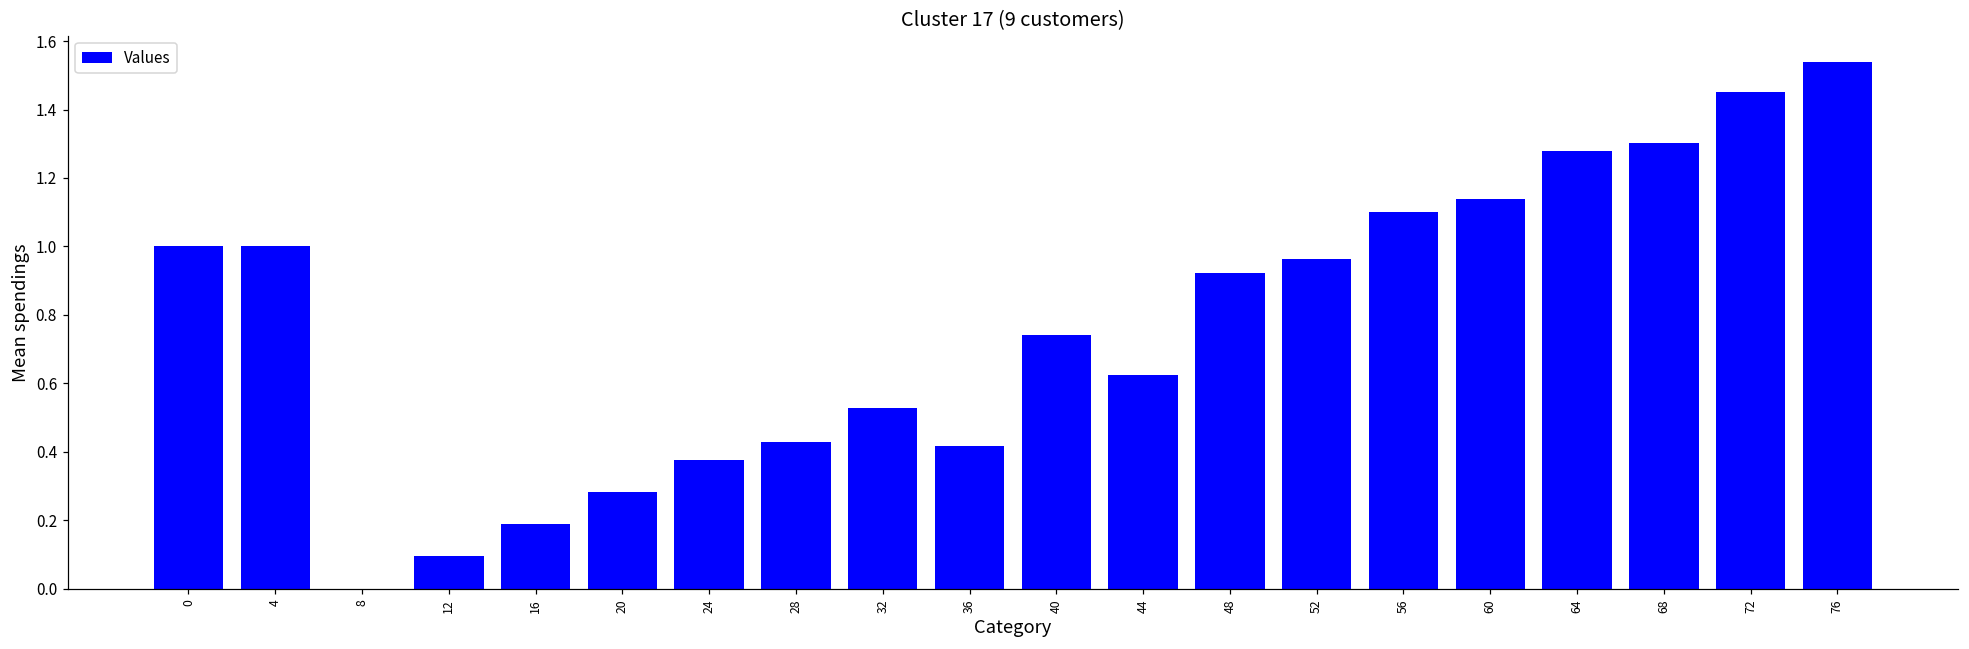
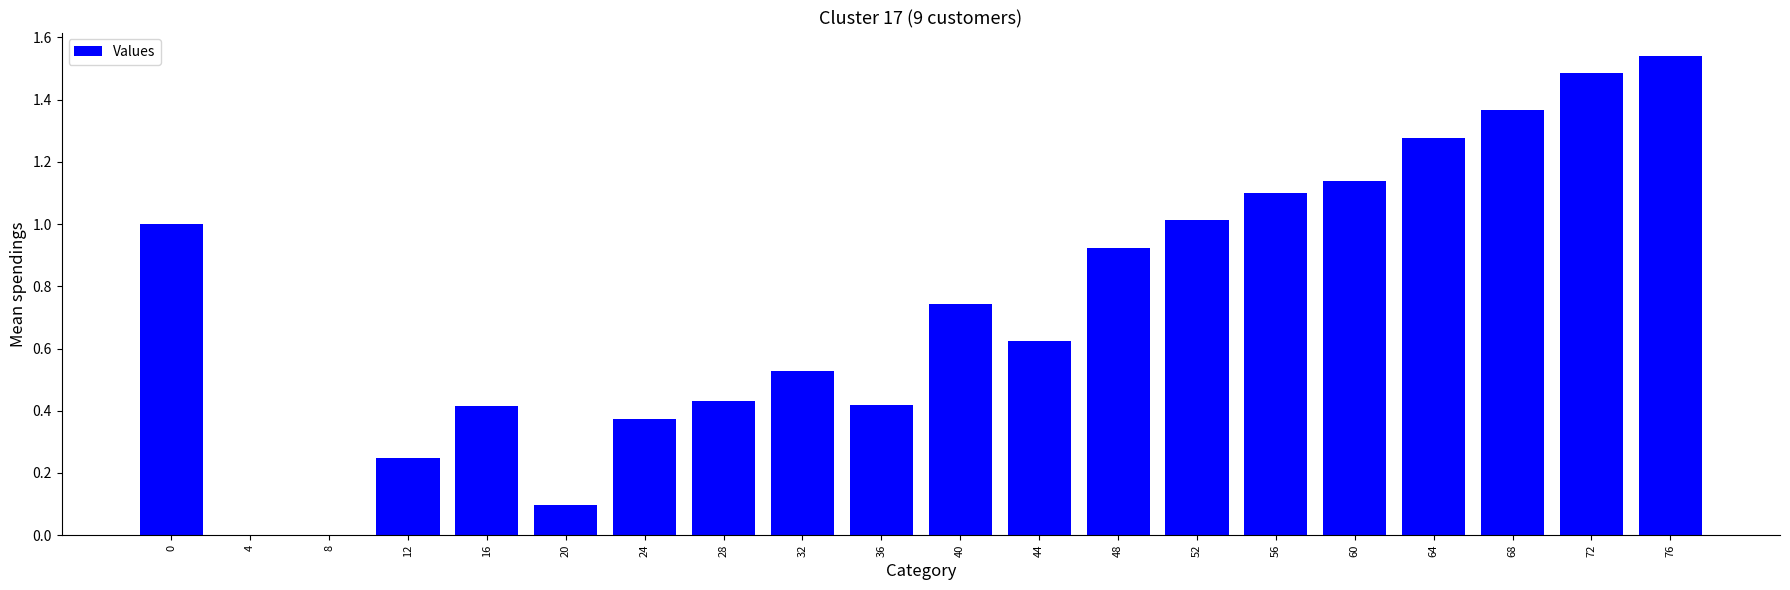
  {
    "0": 1.00,
-   "4": 1,
+   "4": 0,
    "8": 0.00,
-   "12": 0.09,
-   "16": 0.19,
-   "20": 0.28,
+   "12": 0.25,
+   "16": 0.41,
+   "20": 0.10,
    "24": 0.37,
    "28": 0.43,
    "32": 0.53,
    "36": 0.42,
    "40": 0.74,
    "44": 0.62,
    "48": 0.92,
-   "52": 0.96,
+   "52": 1.01,
    "56": 1.10,
    "60": 1.14,
    "64": 1.28,
-   "68": 1.30,
-   "72": 1.45,
+   "68": 1.36,
+   "72": 1.48,
    "76": 1.54
  }
